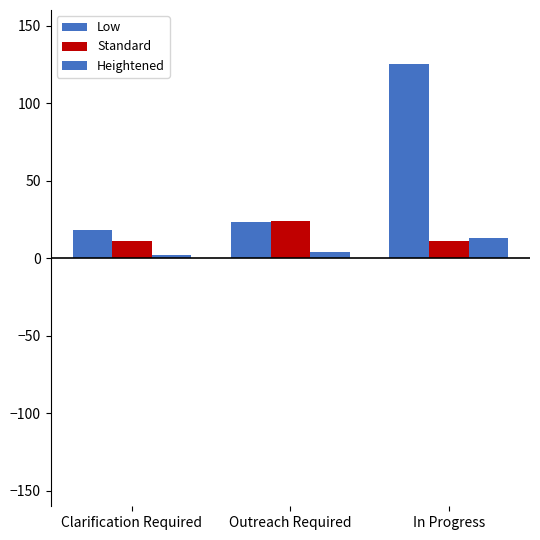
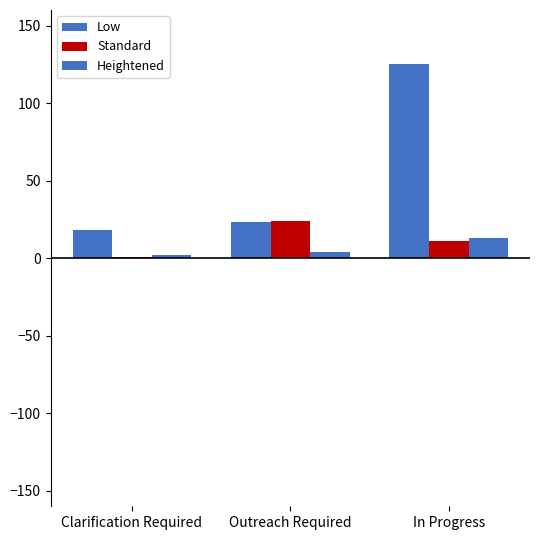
  {
    "Standard": {
-     "Clarification Required": 11,
+     "Clarification Required": 1,
      "Outreach Required": 24,
      "In Progress": 11
    }
  }
